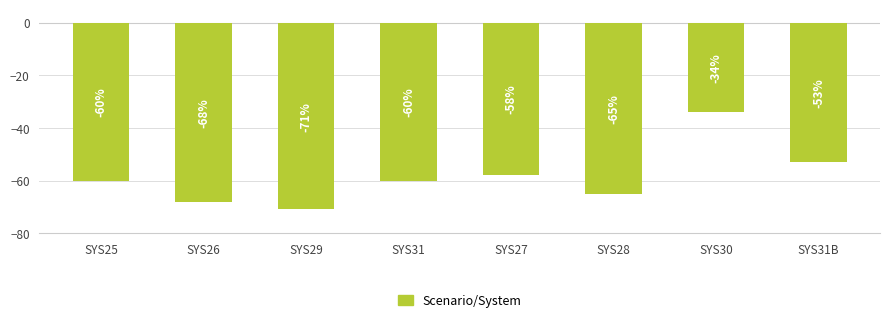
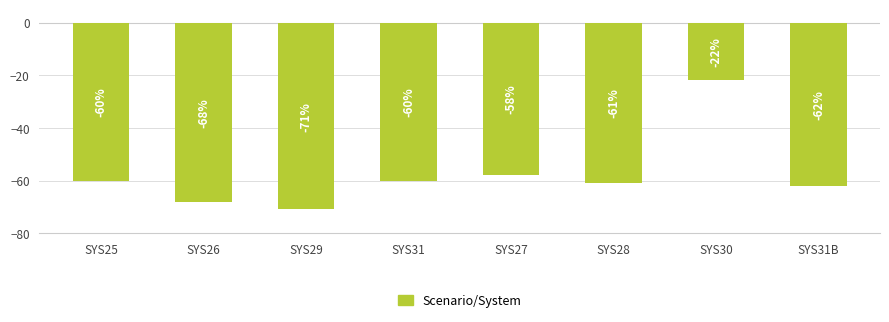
  {
    "SYS25": "-60%",
    "SYS26": "-68%",
    "SYS29": "-71%",
    "SYS31": "-60%",
    "SYS27": "-58%",
-   "SYS28": "-65%",
-   "SYS30": "-34%",
-   "SYS31B": "-53%"
+   "SYS28": "-61%",
+   "SYS30": "-22%",
+   "SYS31B": "-62%"
  }
